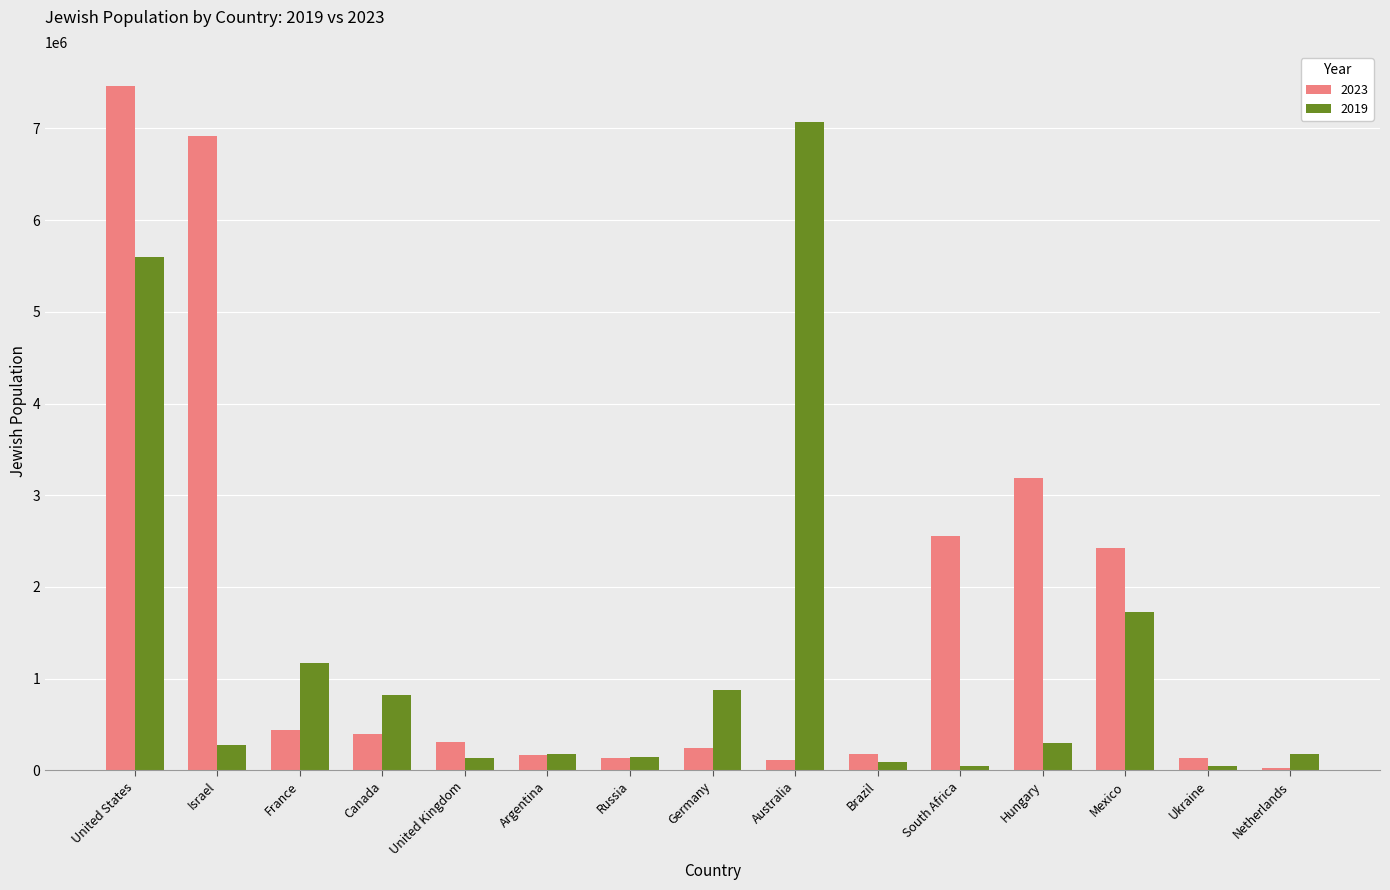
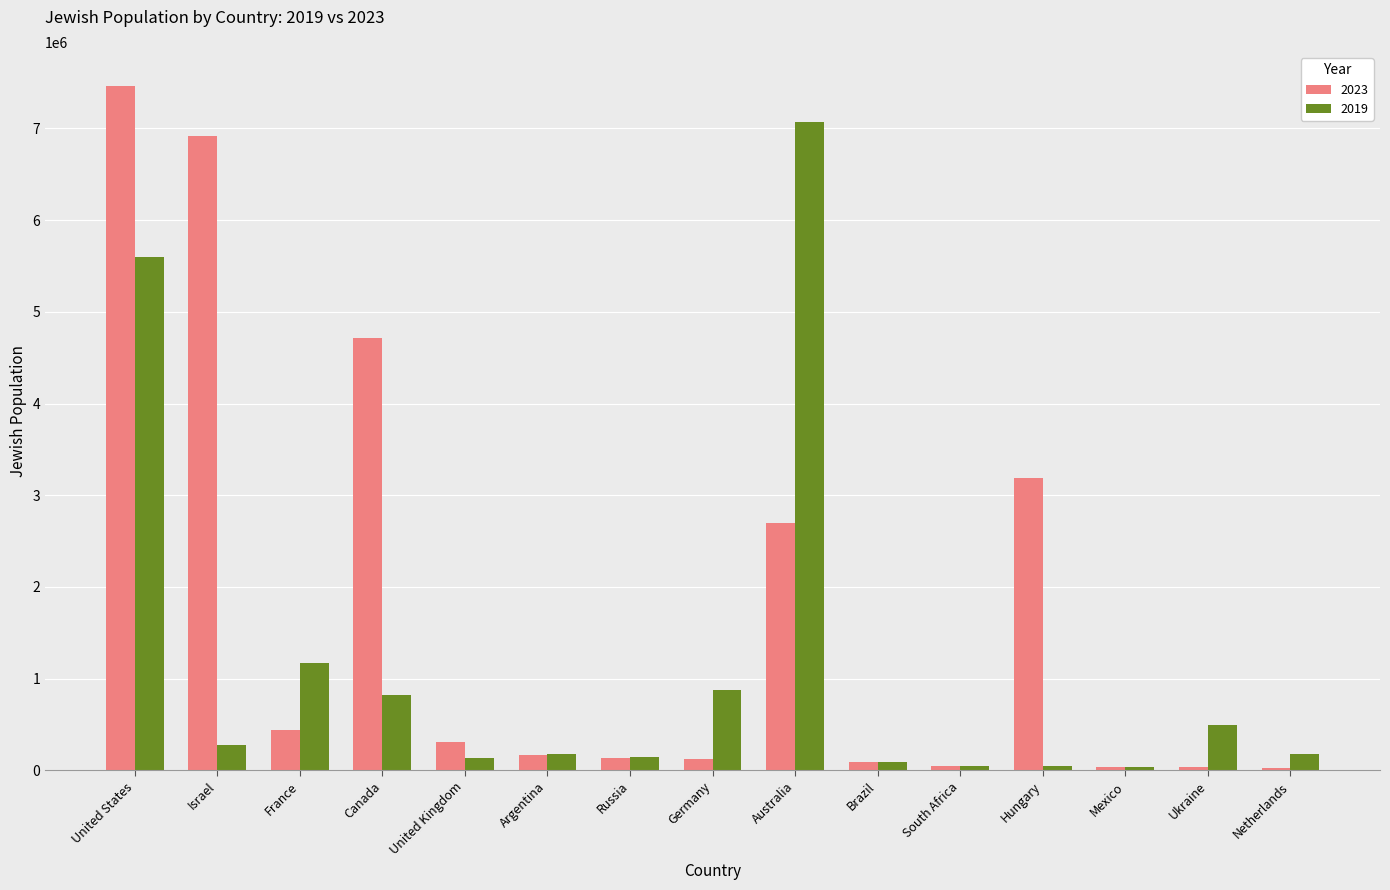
  {
    "2023": {
      "United States": 7500000,
      "Israel": 6900000,
      "France": 400000,
-     "Canada": 400000,
+     "Canada": 4700000,
      "United Kingdom": 300000,
      "Argentina": 200000,
      "Russia": 100000,
-     "Germany": 200000,
-     "Australia": 100000,
-     "Brazil": 200000,
-     "South Africa": 2600000,
+     "Germany": 100000,
+     "Australia": 2700000,
+     "Brazil": 100000,
+     "South Africa": 100000,
      "Hungary": 3200000,
-     "Mexico": 2400000,
-     "Ukraine": 100000,
+     "Mexico": 0,
+     "Ukraine": 0,
      "Netherlands": 0
    },
    "2019": {
      "United States": 5600000,
      "Israel": 300000,
      "France": 1200000,
      "Canada": 800000,
      "United Kingdom": 100000,
      "Argentina": 200000,
      "Russia": 200000,
      "Germany": 900000,
      "Australia": 7100000,
      "Brazil": 100000,
      "South Africa": 100000,
-     "Hungary": 300000,
-     "Mexico": 1700000,
-     "Ukraine": 0,
+     "Hungary": 0,
+     "Mexico": 0,
+     "Ukraine": 500000,
      "Netherlands": 200000
    }
  }
